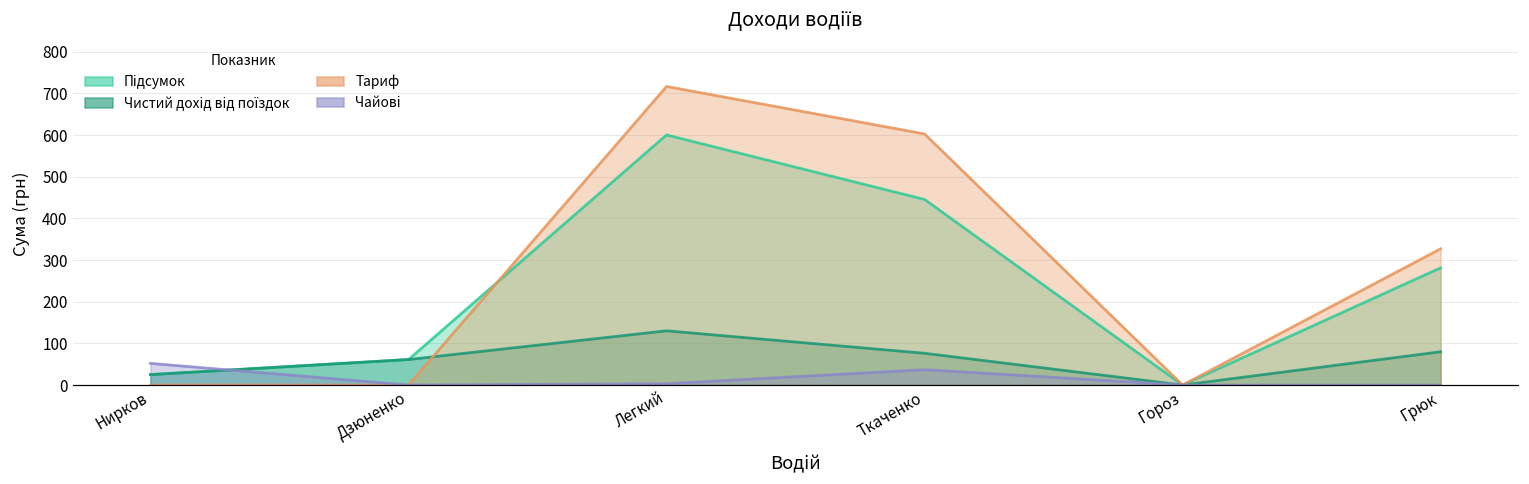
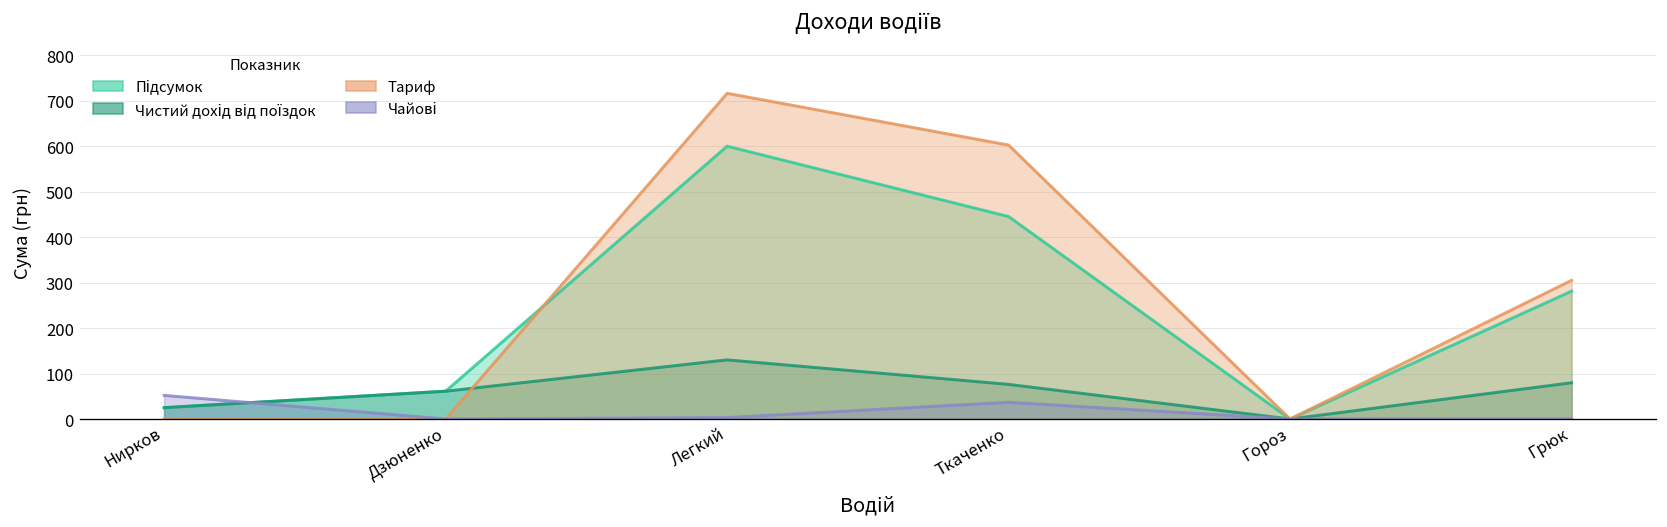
  {
    "Тариф": {
      "Нирков": 0,
      "Легкий": 720,
      "Ткаченко": 600,
-     "Грюк": 330
+     "Грюк": 310
    },
    "Чайові": {
      "Нирков": 50,
      "Легкий": 0,
      "Ткаченко": 40,
      "Грюк": 0
    }
  }
